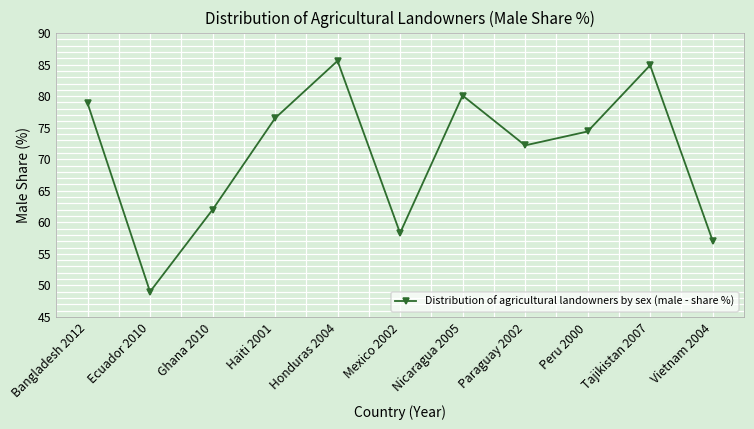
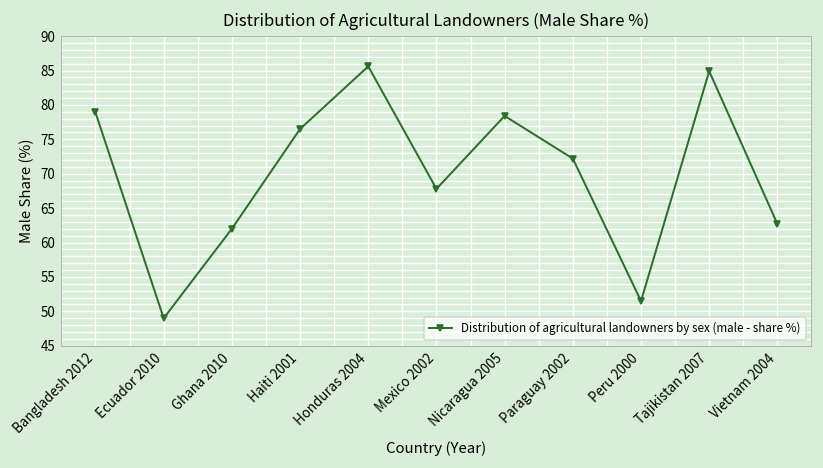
  {
    "Bangladesh 2012": 79,
    "Ecuador 2010": 49,
    "Ghana 2010": 62,
    "Haiti 2001": 77,
    "Honduras 2004": 86,
-   "Mexico 2002": 58,
-   "Nicaragua 2005": 80,
+   "Mexico 2002": 68,
+   "Nicaragua 2005": 78,
    "Paraguay 2002": 72,
-   "Peru 2000": 74,
+   "Peru 2000": 52,
    "Tajikistan 2007": 85,
-   "Vietnam 2004": 57
+   "Vietnam 2004": 63
  }
